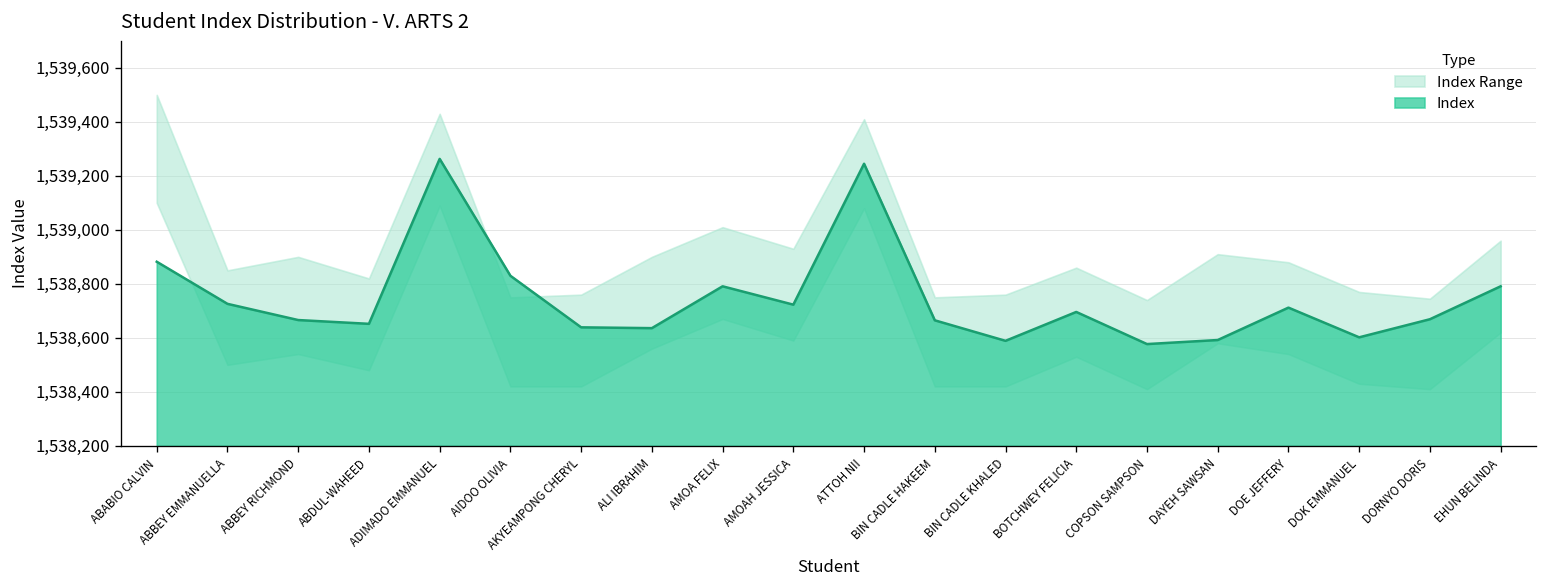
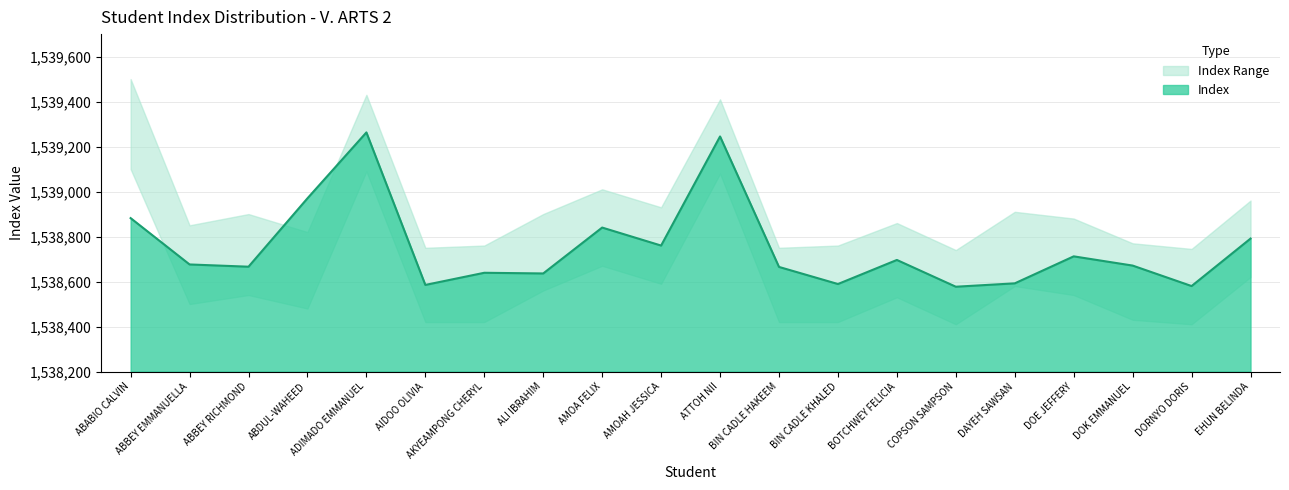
  {
    "Index": {
      "ABABIO CALVIN": "1,538,880",
-     "ABBEY EMMANUELLA": "1,538,730",
+     "ABBEY EMMANUELLA": "1,538,680",
      "ABBEY RICHMOND": "1,538,670",
-     "ABDUL-WAHEED": "1,538,650",
+     "ABDUL-WAHEED": "1,538,970",
      "ADIMADO EMMANUEL": "1,539,260",
-     "AIDOO OLIVIA": "1,538,830",
+     "AIDOO OLIVIA": "1,538,590",
      "AKYEAMPONG CHERYL": "1,538,640",
      "ALI IBRAHIM": "1,538,640",
-     "AMOA FELIX": "1,538,790",
-     "AMOAH JESSICA": "1,538,720",
+     "AMOA FELIX": "1,538,840",
+     "AMOAH JESSICA": "1,538,760",
      "ATTOH NII": "1,539,250",
      "BIN CADLE HAKEEM": "1,538,670",
      "BIN CADLE KHALED": "1,538,590",
      "BOTCHWEY FELICIA": "1,538,700",
      "COPSON SAMPSON": "1,538,580",
      "DAYEH SAWSAN": "1,538,590",
      "DOE JEFFERY": "1,538,710",
-     "DOK EMMANUEL": "1,538,600",
-     "DORNYO DORIS": "1,538,670",
+     "DOK EMMANUEL": "1,538,670",
+     "DORNYO DORIS": "1,538,580",
      "EHUN BELINDA": "1,538,790"
    }
  }
